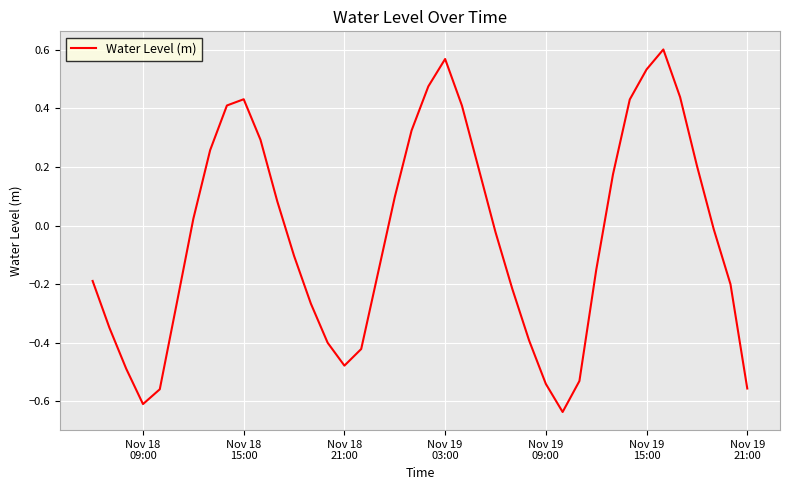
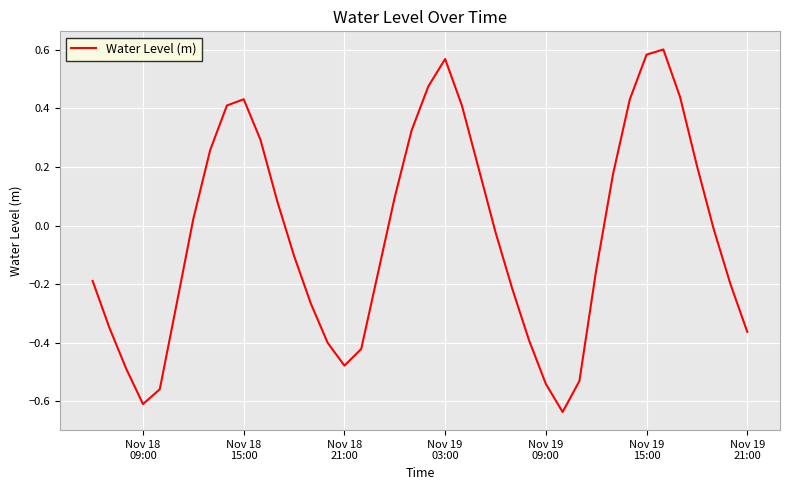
  {
    "Nov 18 09:00": -0.61,
    "Nov 18 15:00": 0.43,
    "Nov 18 21:00": -0.48,
    "Nov 19 03:00": 0.57,
    "Nov 19 09:00": -0.54,
-   "Nov 19 15:00": 0.53,
-   "Nov 19 21:00": -0.56
+   "Nov 19 15:00": 0.58,
+   "Nov 19 21:00": -0.36
  }
